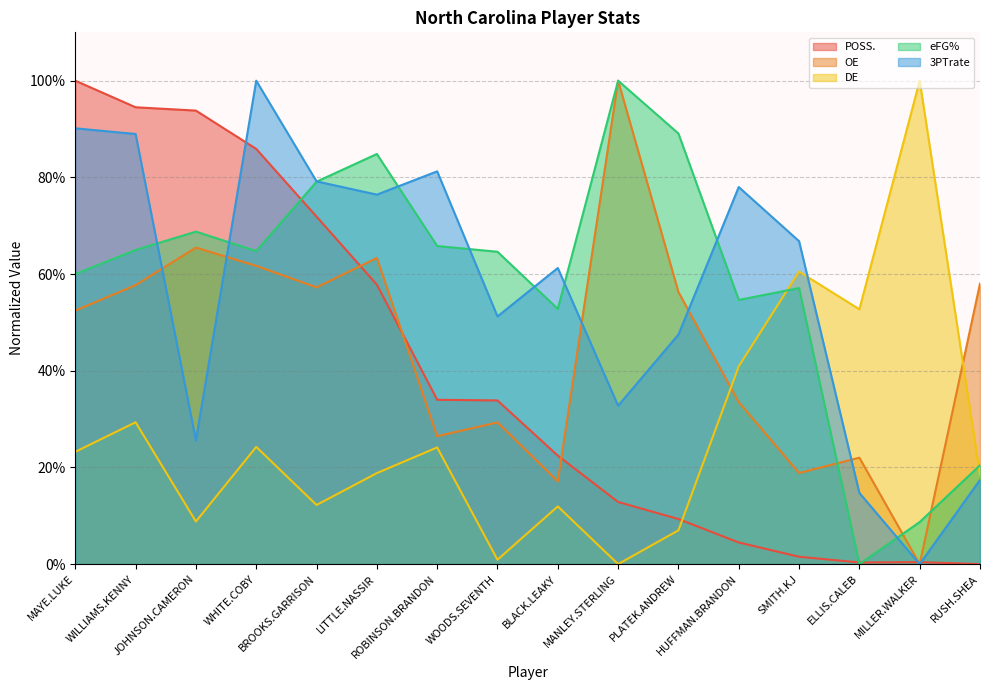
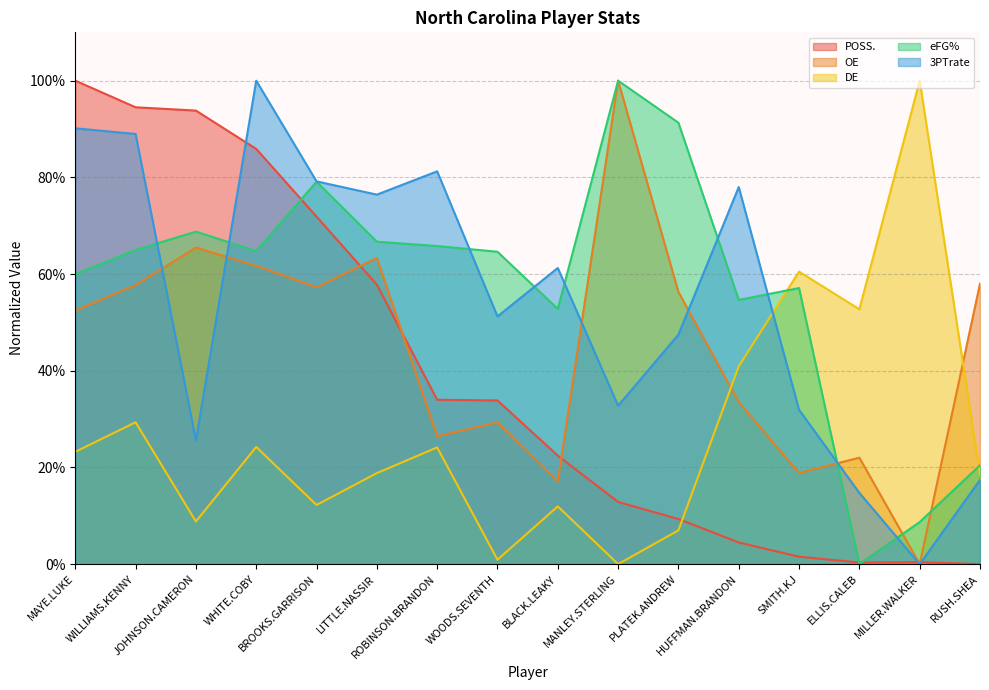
  {
    "eFG%": {
      "MAYE.LUKE": "60%",
      "WILLIAMS.KENNY": "65%",
      "JOHNSON.CAMERON": "69%",
      "WHITE.COBY": "65%",
-     "LITTLE.NASSIR": "85%",
+     "LITTLE.NASSIR": "67%",
      "ROBINSON.BRANDON": "66%",
      "WOODS.SEVENTH": "65%",
      "BLACK.LEAKY": "53%",
-     "PLATEK.ANDREW": "89%",
+     "PLATEK.ANDREW": "91%",
      "HUFFMAN.BRANDON": "55%",
      "SMITH.KJ": "57%",
      "MILLER.WALKER": "9%",
      "RUSH.SHEA": "20%"
    },
    "3PTrate": {
      "MAYE.LUKE": "90%",
      "WILLIAMS.KENNY": "89%",
      "JOHNSON.CAMERON": "26%",
      "WHITE.COBY": "100%",
      "LITTLE.NASSIR": "76%",
      "ROBINSON.BRANDON": "81%",
      "WOODS.SEVENTH": "51%",
      "BLACK.LEAKY": "61%",
      "MANLEY.STERLING": "33%",
      "PLATEK.ANDREW": "47%",
      "HUFFMAN.BRANDON": "78%",
-     "SMITH.KJ": "67%",
+     "SMITH.KJ": "32%",
      "ELLIS.CALEB": "15%",
      "RUSH.SHEA": "17%"
    }
  }
